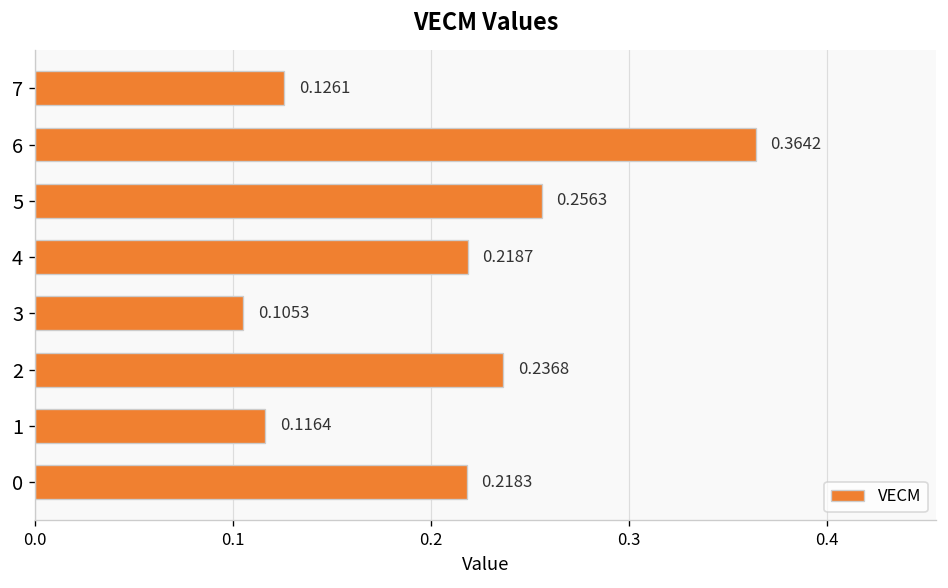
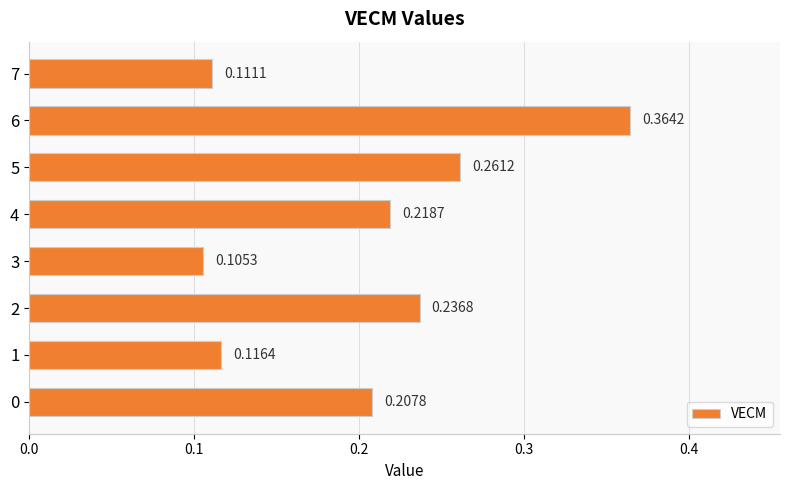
  {
-   "7": 0.1261,
+   "7": 0.1111,
    "6": 0.3642,
-   "5": 0.2563,
+   "5": 0.2612,
    "4": 0.2187,
    "3": 0.1053,
    "2": 0.2368,
    "1": 0.1164,
-   "0": 0.2183
+   "0": 0.2078
  }
